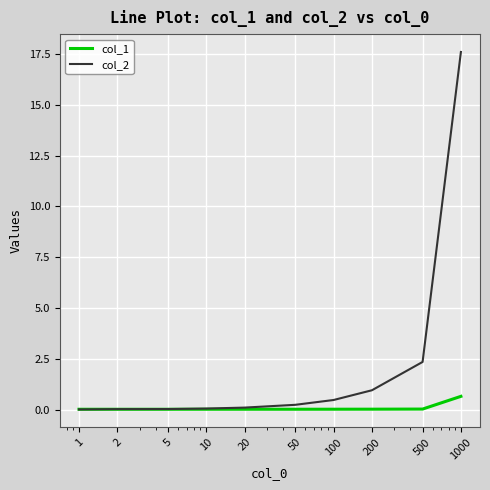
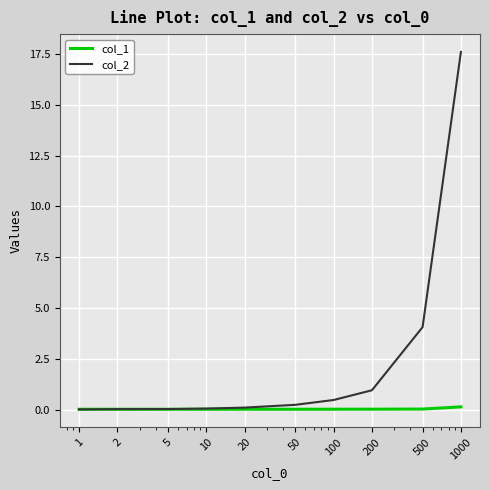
  {
    "col_1": {
      "50": 0.0,
      "100": 0.0,
      "200": 0.0,
      "500": 0.0,
-     "1000": 0.7
+     "1000": 0.1
    },
    "col_2": {
      "50": 0.2,
      "100": 0.5,
      "200": 1.0,
-     "500": 2.3,
+     "500": 4.1,
      "1000": 17.6
    }
  }
